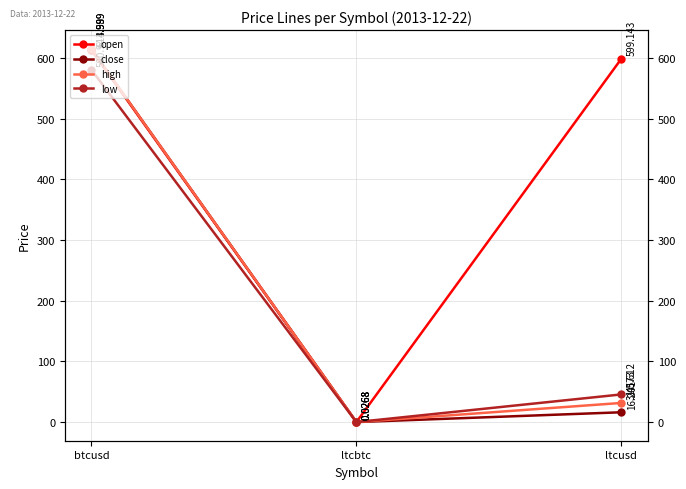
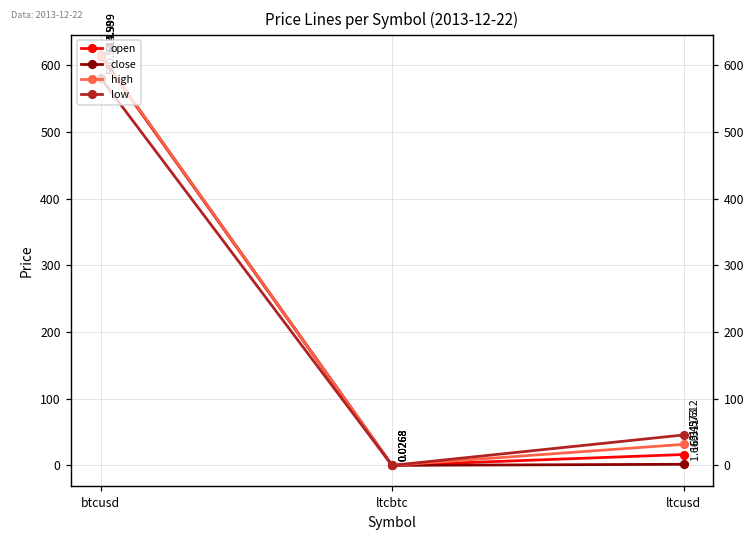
  {
    "open": {
-     "ltcusd": 599.143
+     "ltcusd": 16.311
    },
    "close": {
-     "ltcusd": 16.201
+     "ltcusd": 1.669
    }
  }
